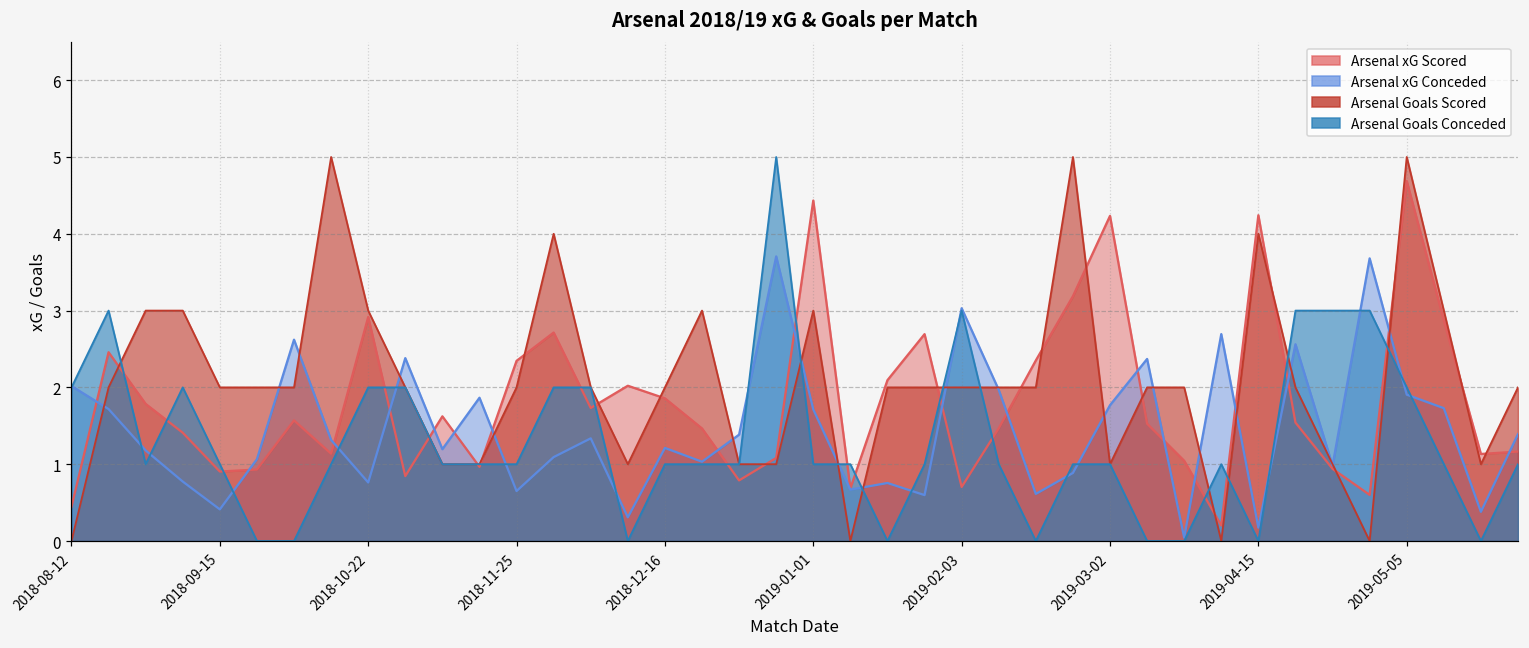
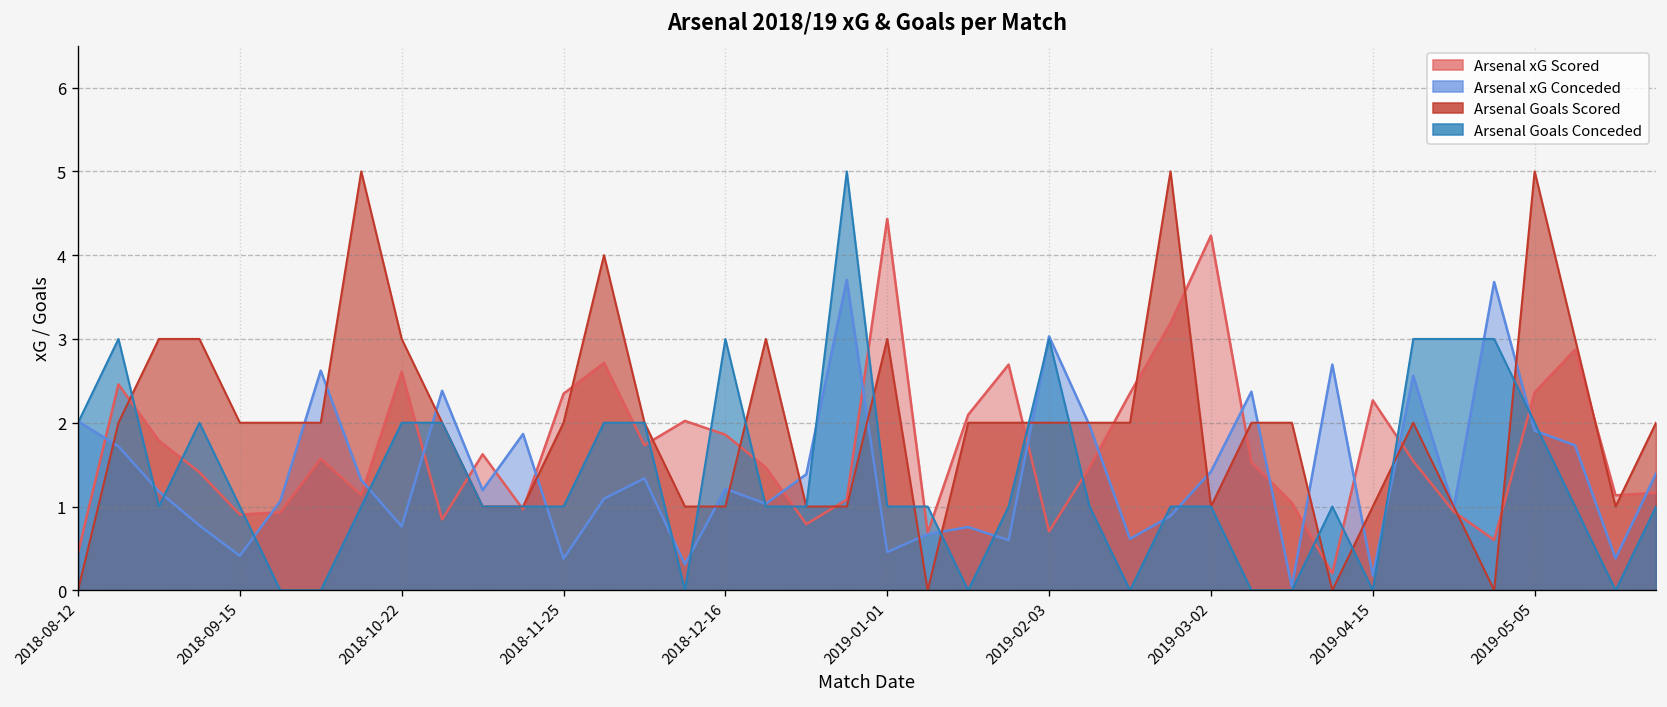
  {
    "Arsenal xG Scored": {
      "2018-08-12": 0.4,
      "2018-09-15": 0.9,
-     "2018-10-22": 2.9,
+     "2018-10-22": 2.6,
      "2018-11-25": 2.3,
      "2018-12-16": 1.9,
      "2019-01-01": 4.4,
      "2019-02-03": 0.7,
      "2019-03-02": 4.2,
-     "2019-04-15": 4.2,
-     "2019-05-05": 4.7
+     "2019-04-15": 2.3,
+     "2019-05-05": 2.4
    },
    "Arsenal xG Conceded": {
      "2018-09-15": 0.4,
      "2018-10-22": 0.8,
-     "2018-11-25": 0.7,
+     "2018-11-25": 0.4,
      "2018-12-16": 1.2,
-     "2019-01-01": 1.7,
-     "2019-03-02": 1.8,
+     "2019-01-01": 0.5,
+     "2019-03-02": 1.4,
      "2019-04-15": 0.2,
      "2019-05-05": 1.9
    },
    "Arsenal Goals Scored": {
      "2018-08-12": 0,
      "2018-09-15": 2,
      "2018-10-22": 3,
      "2018-11-25": 2,
-     "2018-12-16": 2,
+     "2018-12-16": 1,
      "2019-01-01": 3,
      "2019-02-03": 2,
-     "2019-04-15": 4,
+     "2019-04-15": 1,
      "2019-05-05": 5
    },
    "Arsenal Goals Conceded": {
      "2018-09-15": 1,
      "2018-10-22": 2,
      "2018-11-25": 1,
-     "2018-12-16": 1,
+     "2018-12-16": 3,
      "2019-01-01": 1,
      "2019-04-15": 0,
      "2019-05-05": 2
    }
  }
